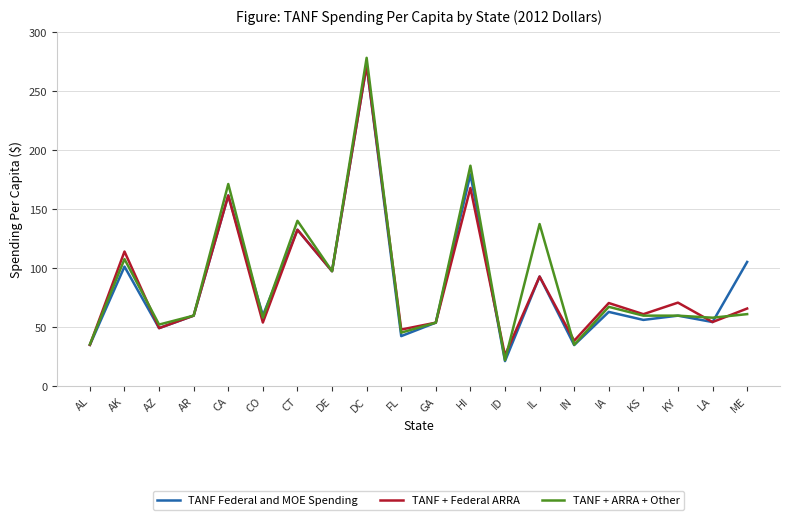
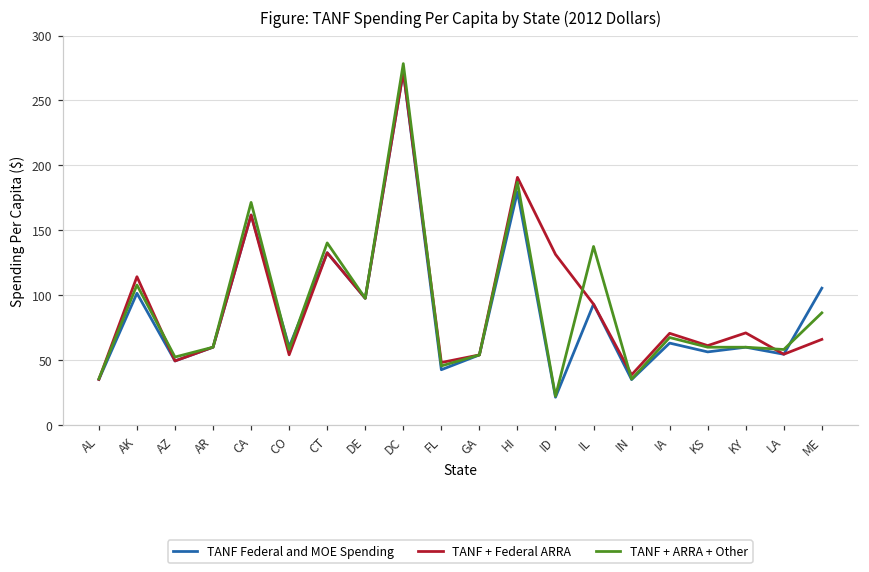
  {
    "TANF Federal and MOE Spending": {
      "AK": 101,
      "FL": 43,
      "HI": 180,
      "IA": 63,
      "KS": 56,
      "ME": 105
    },
    "TANF + Federal ARRA": {
      "AK": 114,
      "CO": 54,
      "FL": 48,
-     "HI": 168,
-     "ID": 26,
+     "HI": 191,
+     "ID": 131,
      "IN": 39,
      "IA": 71,
      "KY": 71,
      "ME": 66
    },
    "TANF + ARRA + Other": {
      "AK": 108,
      "AZ": 52,
      "CA": 171,
      "CT": 140,
      "DC": 278,
      "FL": 46,
      "HI": 187,
      "IL": 138,
      "IA": 67,
      "LA": 58,
-     "ME": 61
+     "ME": 86
    }
  }
